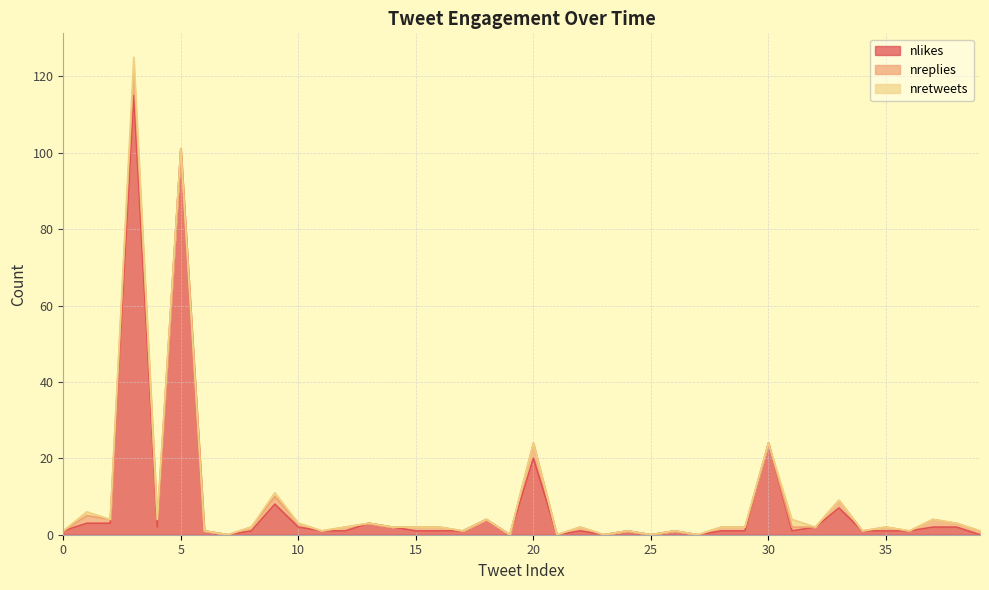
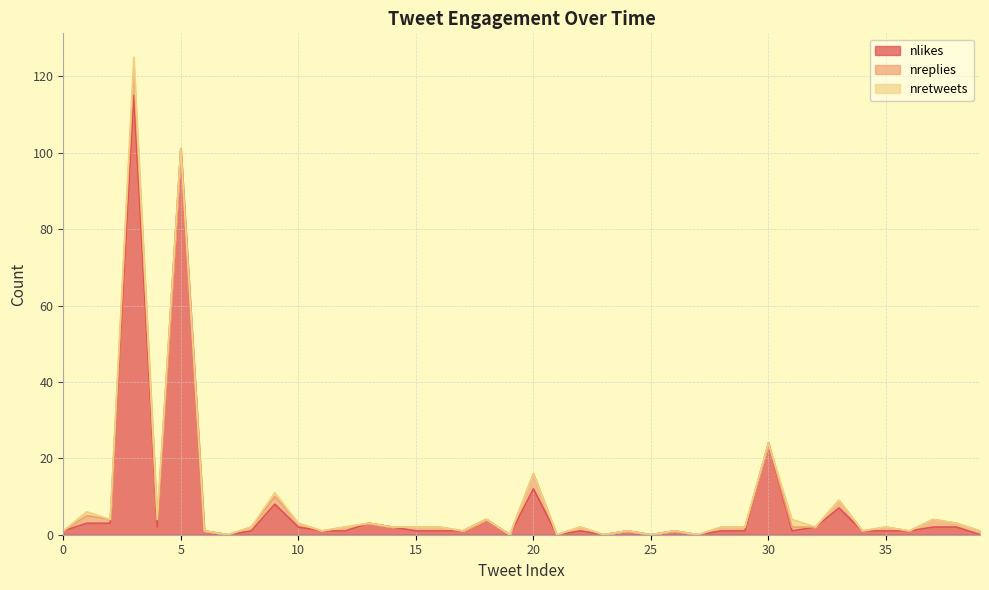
  {
    "nlikes": {
      "10": 2,
      "15": 1,
-     "20": 20,
+     "20": 12,
      "35": 1
    }
  }
